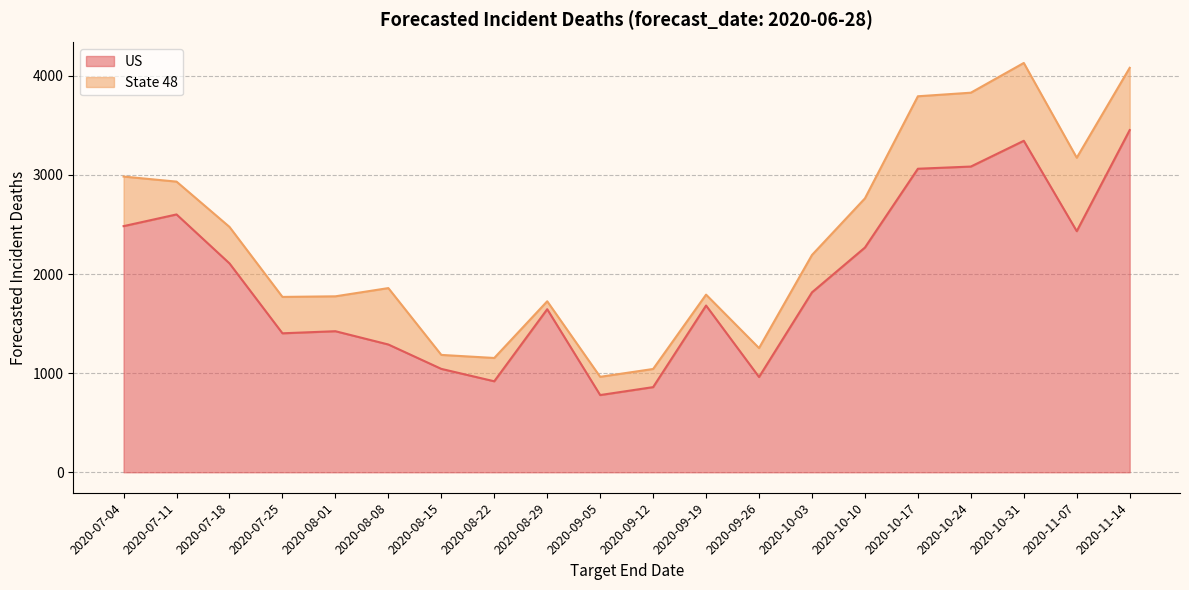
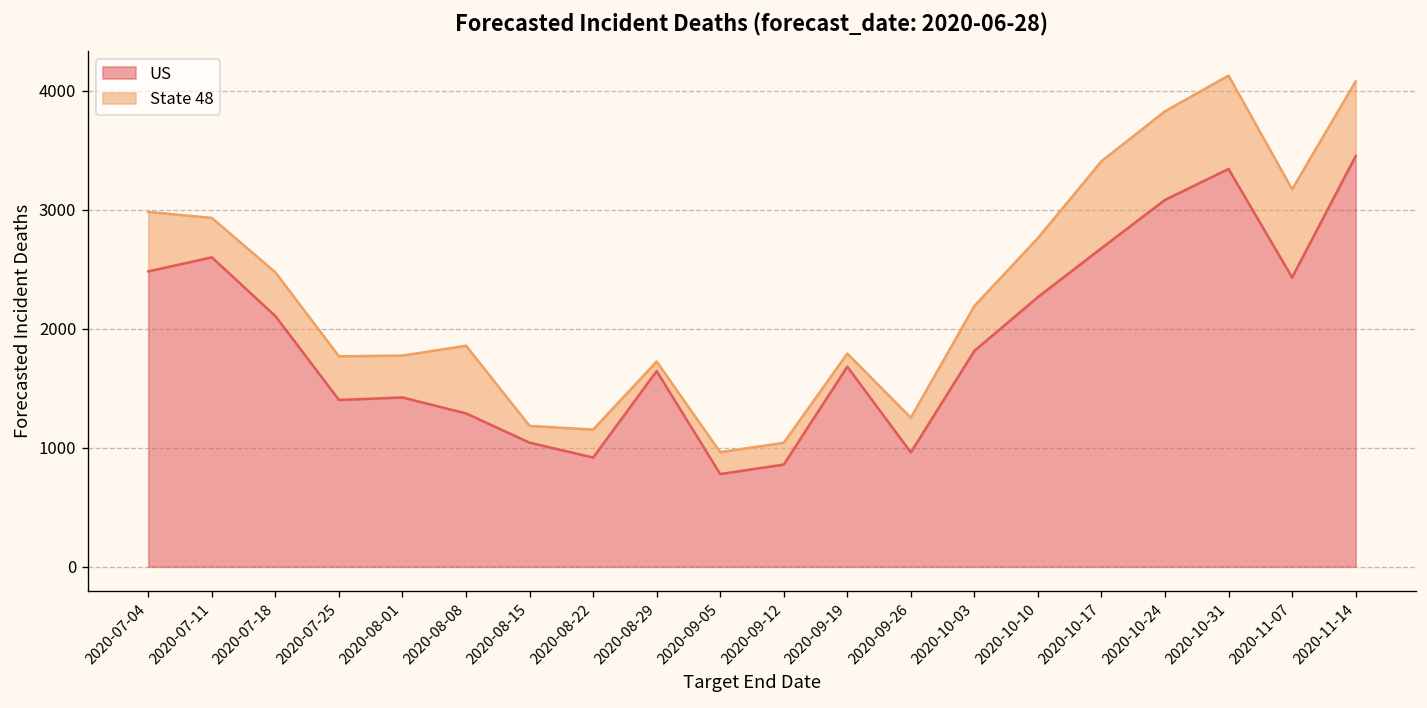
  {
    "US": {
      "2020-07-04": 2500,
      "2020-07-11": 2600,
      "2020-07-18": 2100,
      "2020-07-25": 1400,
      "2020-08-01": 1400,
      "2020-08-08": 1300,
      "2020-08-15": 1000,
      "2020-08-22": 900,
      "2020-08-29": 1600,
      "2020-09-05": 800,
      "2020-09-12": 900,
      "2020-09-19": 1700,
      "2020-09-26": 1000,
      "2020-10-03": 1800,
      "2020-10-10": 2300,
-     "2020-10-17": 3100,
+     "2020-10-17": 2700,
      "2020-10-24": 3100,
      "2020-10-31": 3300,
      "2020-11-07": 2400,
      "2020-11-14": 3500
    },
    "State 48": {
      "2020-07-04": 500,
      "2020-07-11": 300,
      "2020-07-18": 400,
      "2020-07-25": 400,
      "2020-08-01": 400,
      "2020-08-08": 600,
      "2020-08-15": 100,
      "2020-08-22": 200,
      "2020-08-29": 100,
      "2020-09-05": 200,
      "2020-09-12": 200,
      "2020-09-19": 100,
      "2020-09-26": 300,
      "2020-10-03": 400,
      "2020-10-10": 500,
      "2020-10-17": 700,
      "2020-10-24": 700,
      "2020-10-31": 800,
      "2020-11-07": 700,
      "2020-11-14": 600
    }
  }
